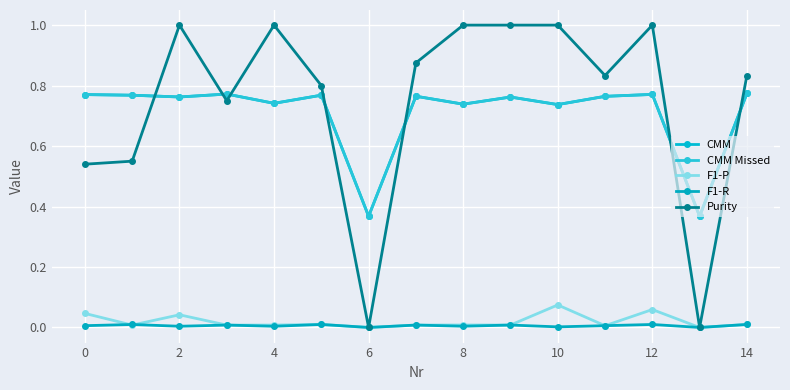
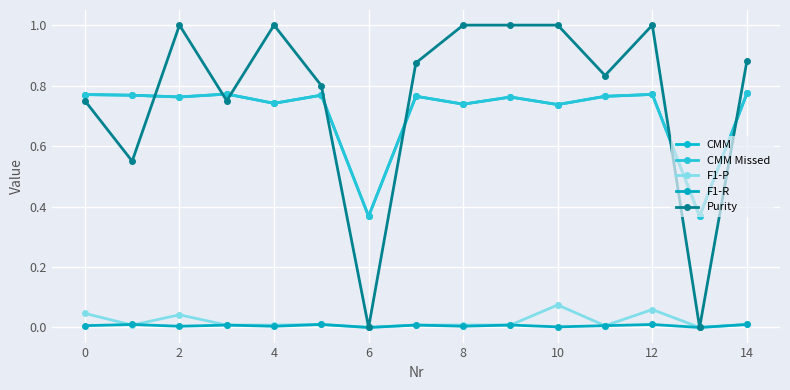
  {
    "F1-P": {
      "0": 0.05,
      "2": 0.04,
      "10": 0.07,
      "12": 0.06
    },
    "Purity": {
-     "0": 0.54,
+     "0": 0.75,
      "2": 1.00,
      "4": 1.00,
      "8": 1.00,
      "10": 1.00,
      "12": 1.00,
-     "14": 0.83
+     "14": 0.88
    }
  }
